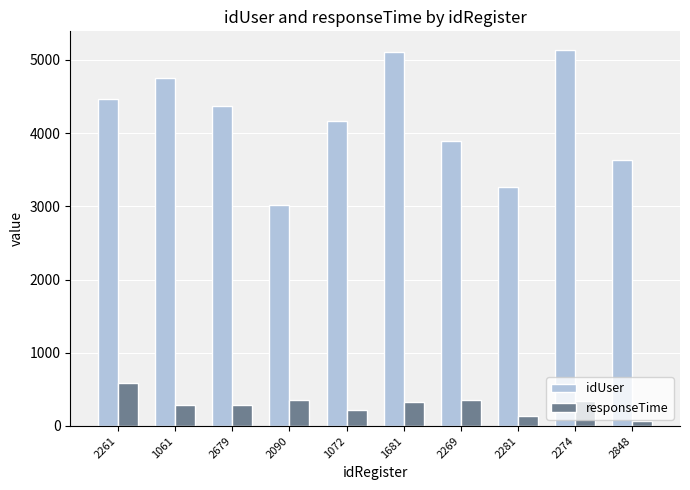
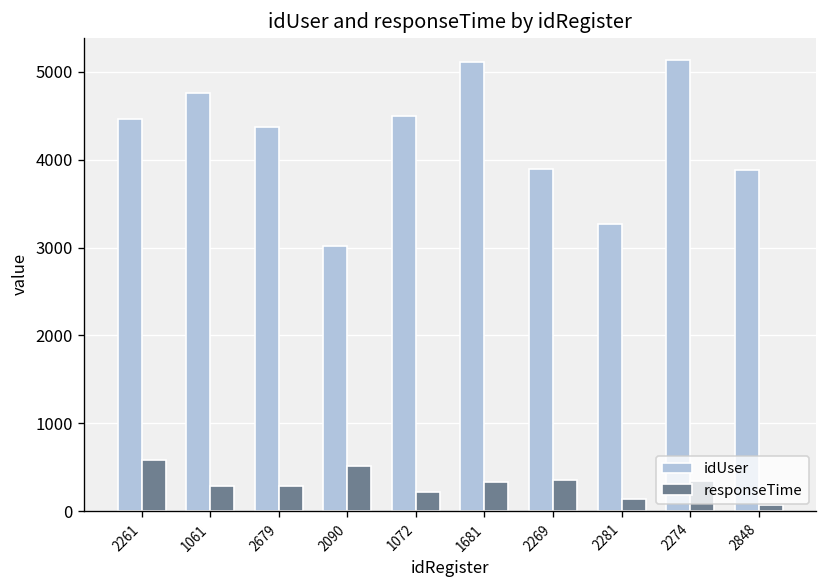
  {
    "idUser": {
      "2261": 4500,
      "1061": 4800,
      "2679": 4400,
      "2090": 3000,
-     "1072": 4200,
+     "1072": 4500,
      "1681": 5100,
      "2269": 3900,
      "2281": 3300,
      "2274": 5100,
-     "2848": 3600
+     "2848": 3900
    },
    "responseTime": {
      "2261": 600,
      "1061": 300,
      "2679": 300,
-     "2090": 400,
+     "2090": 500,
      "1072": 200,
      "1681": 300,
      "2269": 400,
      "2281": 100,
      "2848": 100
    }
  }
